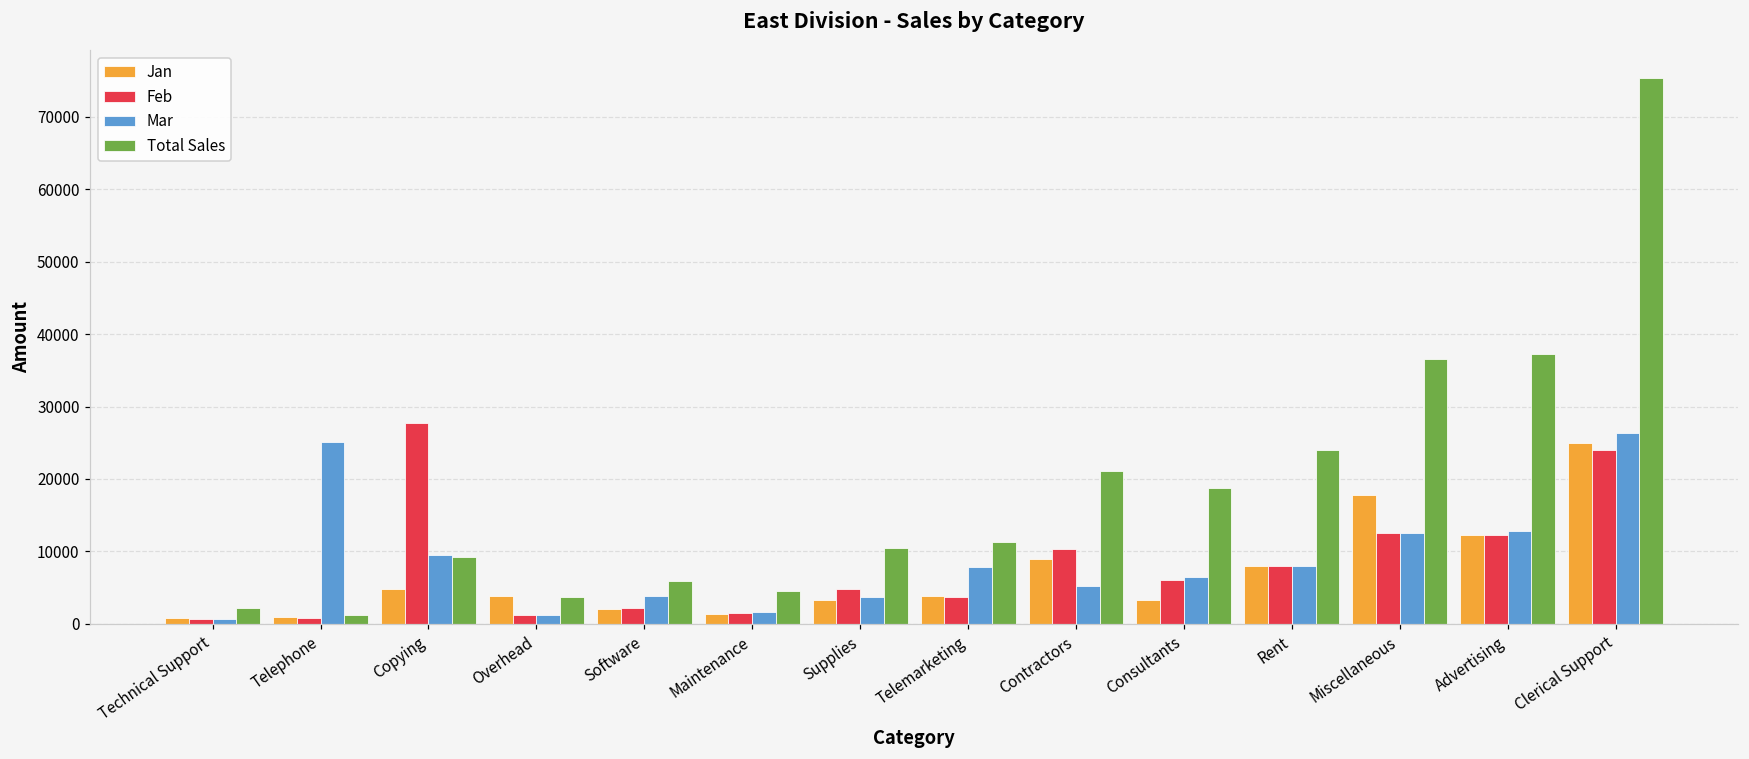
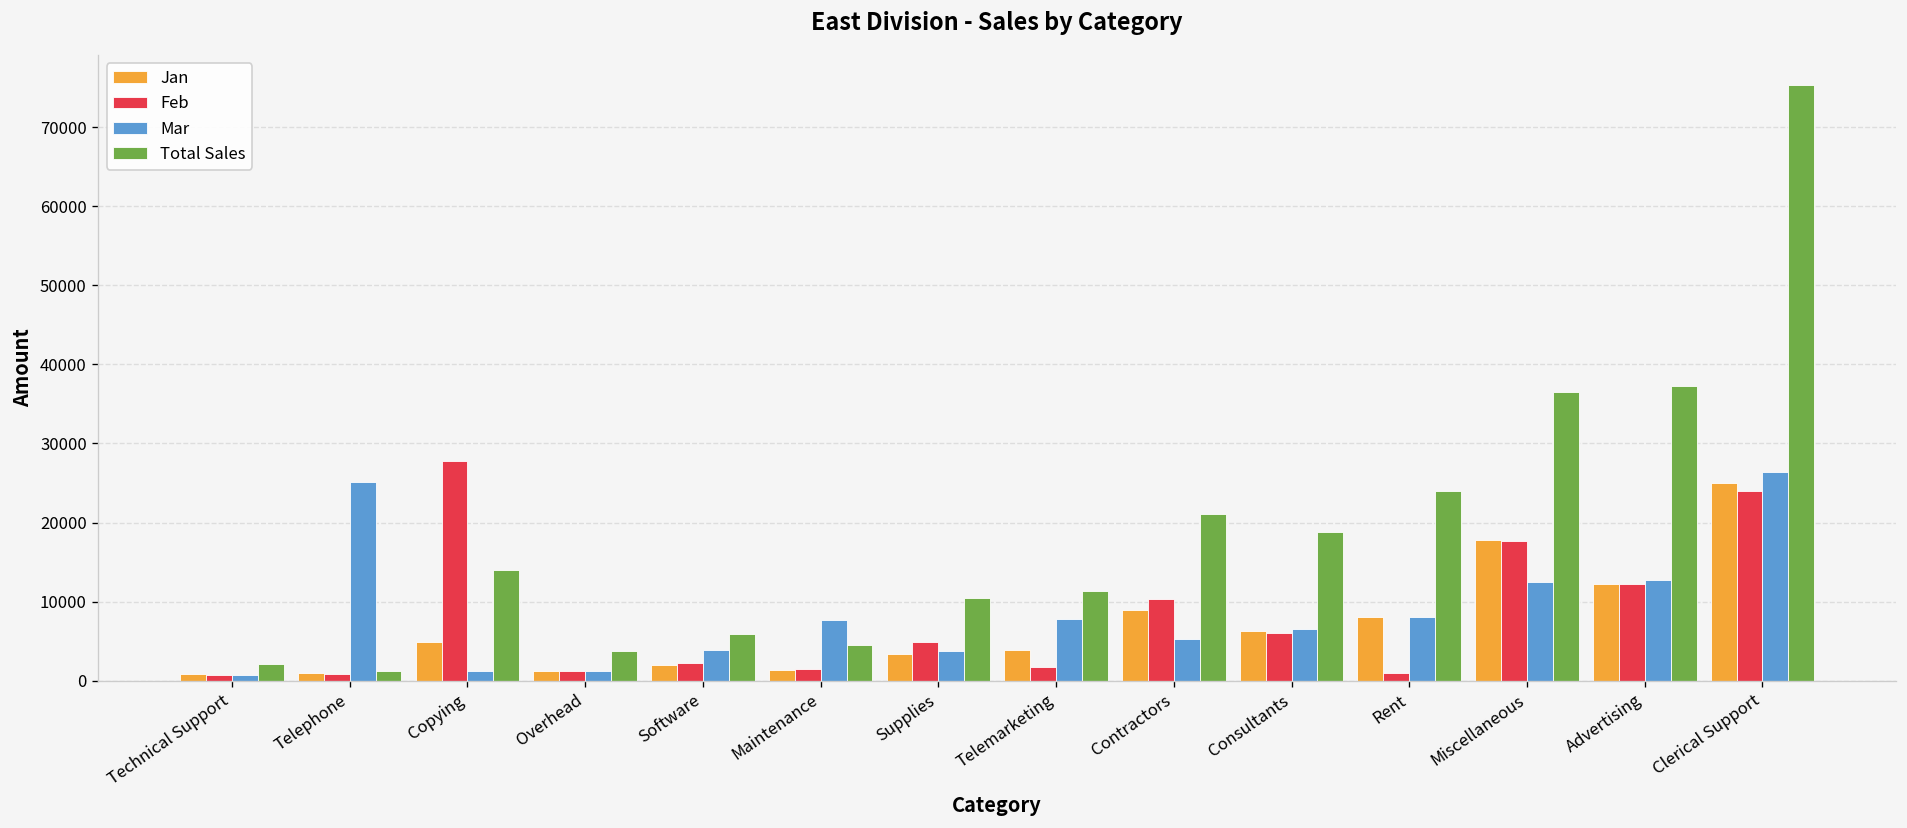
  {
    "Jan": {
      "Technical Support": 1000,
      "Telephone": 1000,
      "Copying": 5000,
-     "Overhead": 4000,
+     "Overhead": 1000,
      "Software": 2000,
      "Maintenance": 1000,
      "Supplies": 3000,
      "Telemarketing": 4000,
      "Contractors": 9000,
-     "Consultants": 3000,
+     "Consultants": 6000,
      "Rent": 8000,
      "Miscellaneous": 18000,
      "Advertising": 12000,
      "Clerical Support": 25000
    },
    "Feb": {
      "Technical Support": 1000,
      "Telephone": 1000,
      "Copying": 28000,
      "Overhead": 1000,
      "Software": 2000,
      "Maintenance": 2000,
      "Supplies": 5000,
-     "Telemarketing": 4000,
+     "Telemarketing": 2000,
      "Contractors": 10000,
      "Consultants": 6000,
-     "Rent": 8000,
-     "Miscellaneous": 13000,
+     "Rent": 1000,
+     "Miscellaneous": 18000,
      "Advertising": 12000,
      "Clerical Support": 24000
    },
    "Mar": {
      "Technical Support": 1000,
      "Telephone": 25000,
-     "Copying": 9000,
+     "Copying": 1000,
      "Overhead": 1000,
      "Software": 4000,
-     "Maintenance": 2000,
+     "Maintenance": 8000,
      "Supplies": 4000,
      "Telemarketing": 8000,
      "Contractors": 5000,
      "Consultants": 7000,
      "Rent": 8000,
      "Miscellaneous": 13000,
      "Advertising": 13000,
      "Clerical Support": 26000
    },
    "Total Sales": {
      "Technical Support": 2000,
      "Telephone": 1000,
-     "Copying": 9000,
+     "Copying": 14000,
      "Overhead": 4000,
      "Software": 6000,
      "Maintenance": 5000,
      "Supplies": 11000,
      "Telemarketing": 11000,
      "Contractors": 21000,
      "Consultants": 19000,
      "Rent": 24000,
      "Miscellaneous": 37000,
      "Advertising": 37000,
      "Clerical Support": 75000
    }
  }
